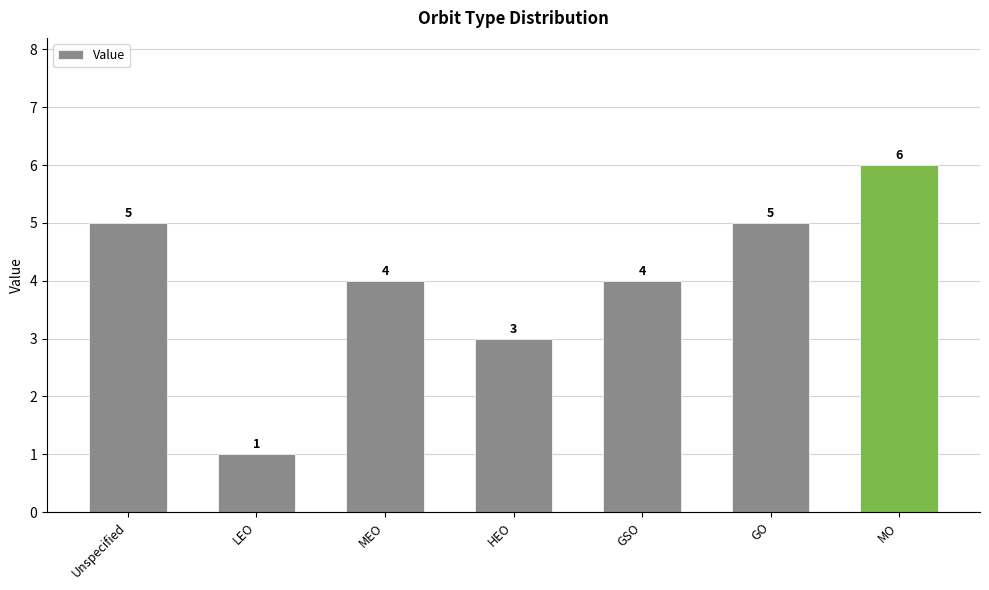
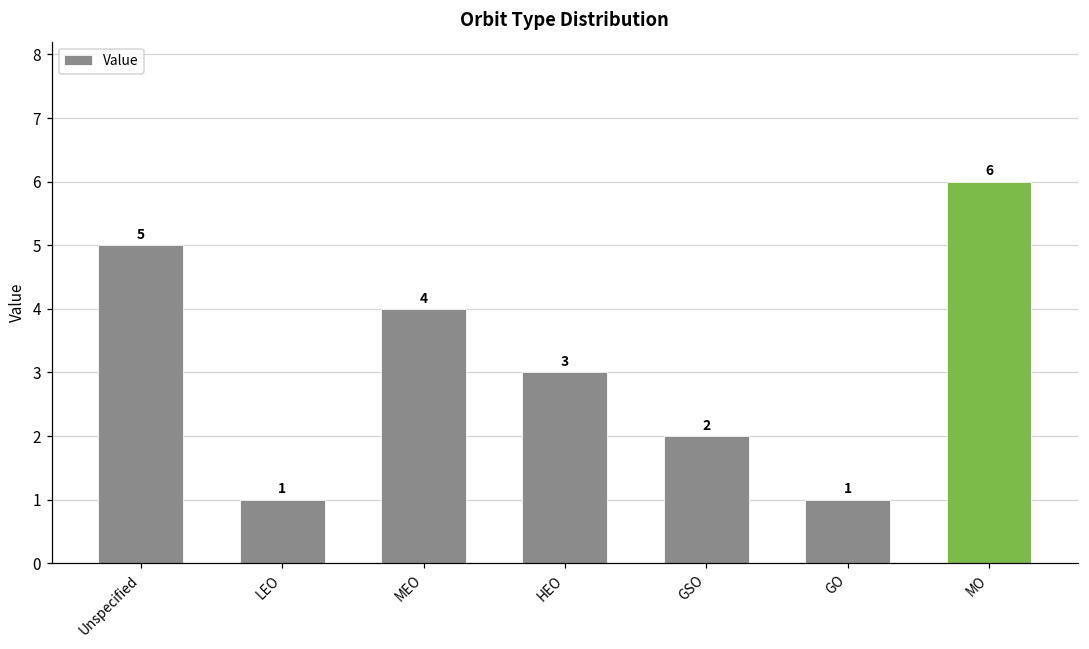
  {
    "Unspecified": 5,
    "LEO": 1,
    "MEO": 4,
    "HEO": 3,
-   "GSO": 4,
-   "GO": 5,
+   "GSO": 2,
+   "GO": 1,
    "MO": 6
  }
